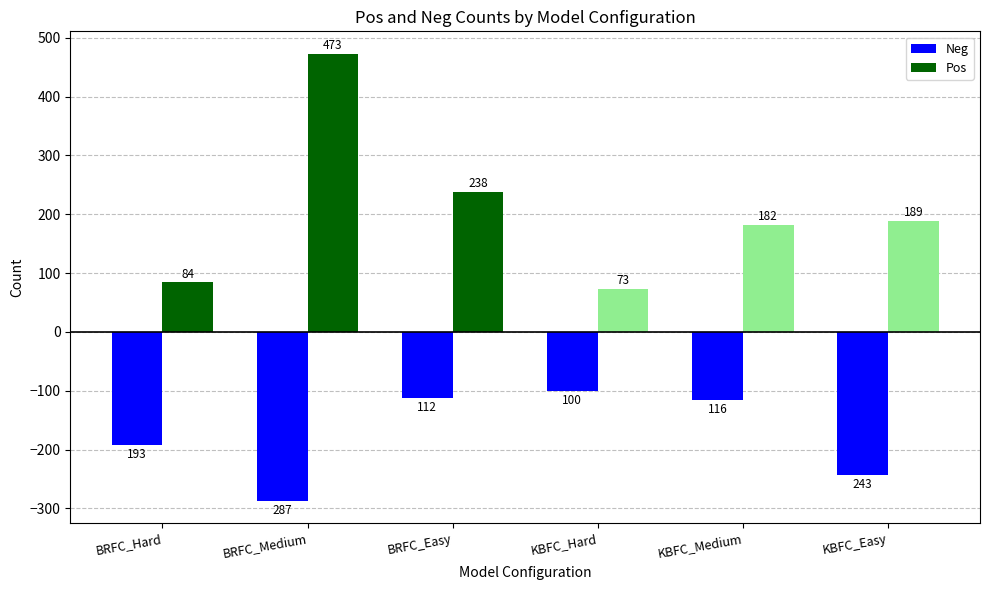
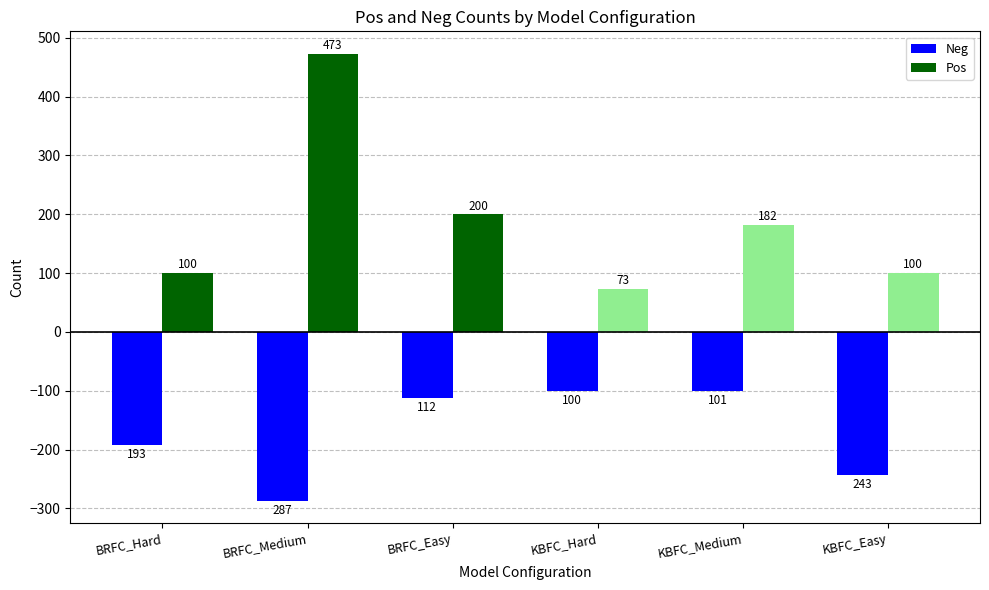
  {
    "Neg": {
-     "KBFC_Medium": 116
+     "KBFC_Medium": 101
    },
    "Pos": {
-     "BRFC_Hard": 84,
+     "BRFC_Hard": 100,
      "BRFC_Medium": 473,
-     "BRFC_Easy": 238,
+     "BRFC_Easy": 200,
      "KBFC_Hard": 73,
      "KBFC_Medium": 182,
-     "KBFC_Easy": 189
+     "KBFC_Easy": 100
    }
  }
